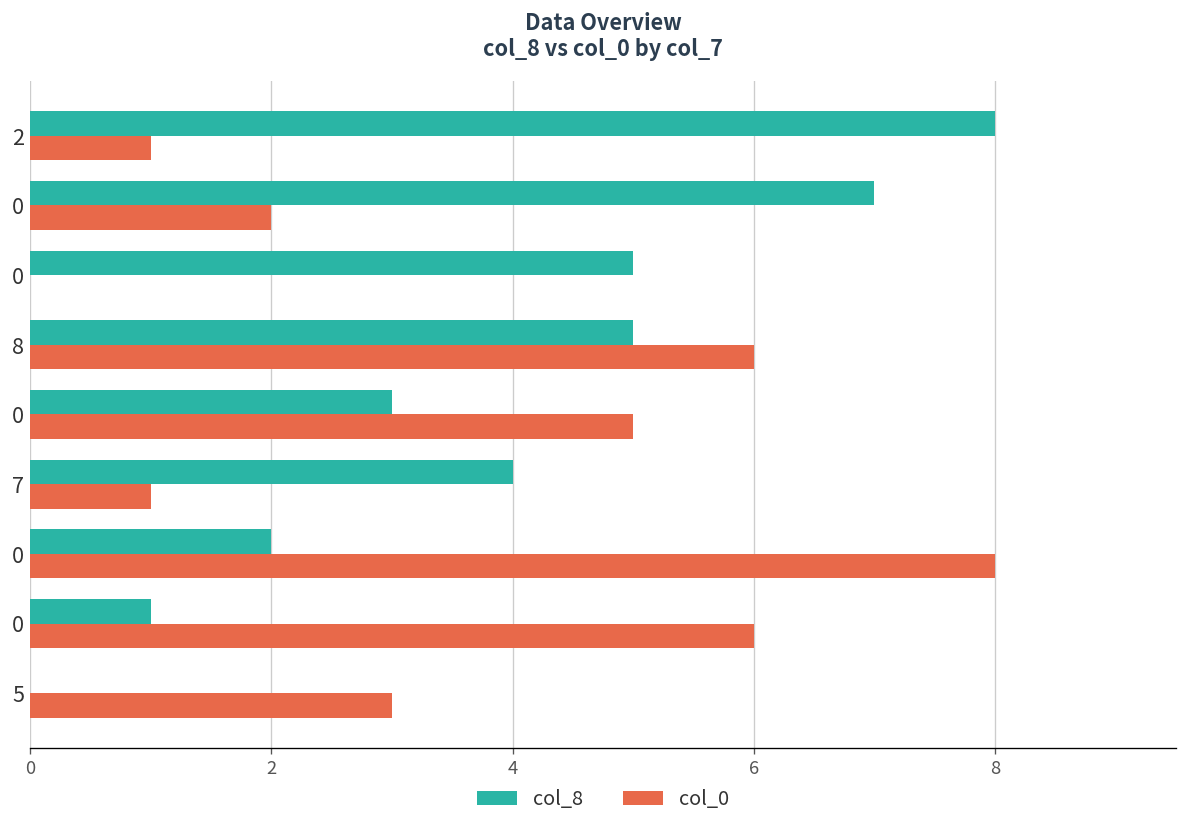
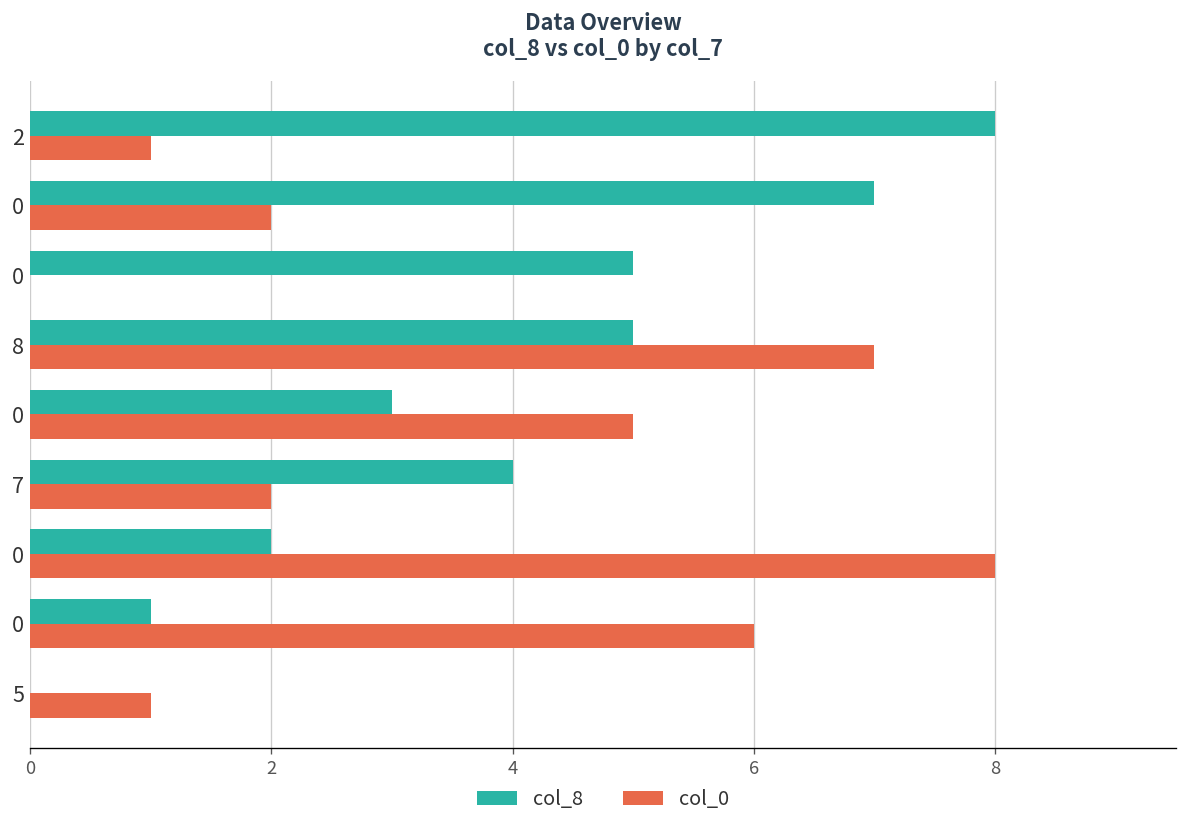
  {
    "col_8": {
      "2": 8,
      "8": 5,
      "7": 4,
      "5": 0
    },
    "col_0": {
      "2": 1,
-     "8": 6,
-     "7": 1,
-     "5": 3
+     "8": 7,
+     "7": 2,
+     "5": 1
    }
  }
